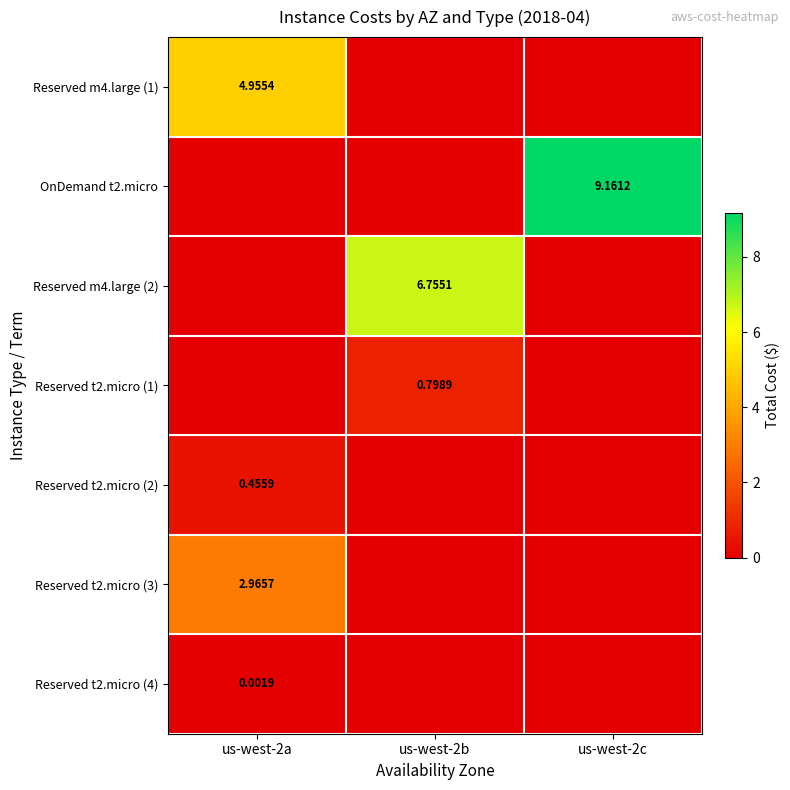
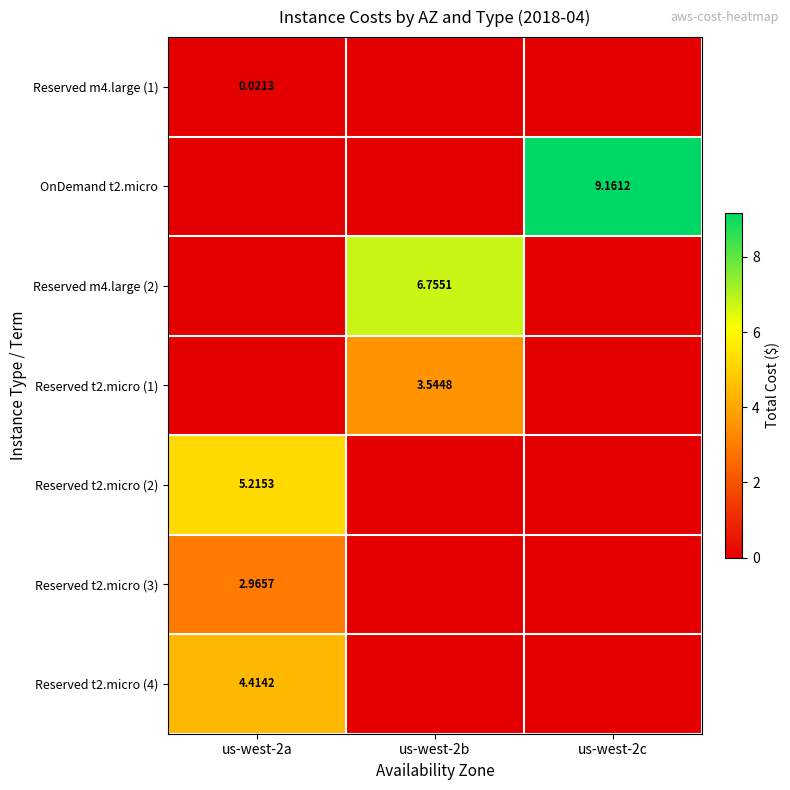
  {
    "Reserved m4.large (1)": {
-     "us-west-2a": 4.9554
+     "us-west-2a": 0.0213
    },
    "OnDemand t2.micro": {
      "us-west-2c": 9.1612
    },
    "Reserved m4.large (2)": {
      "us-west-2b": 6.7551
    },
    "Reserved t2.micro (1)": {
-     "us-west-2b": 0.7989
+     "us-west-2b": 3.5448
    },
    "Reserved t2.micro (2)": {
-     "us-west-2a": 0.4559
+     "us-west-2a": 5.2153
    },
    "Reserved t2.micro (3)": {
      "us-west-2a": 2.9657
    },
    "Reserved t2.micro (4)": {
-     "us-west-2a": 0.0019
+     "us-west-2a": 4.4142
    }
  }
